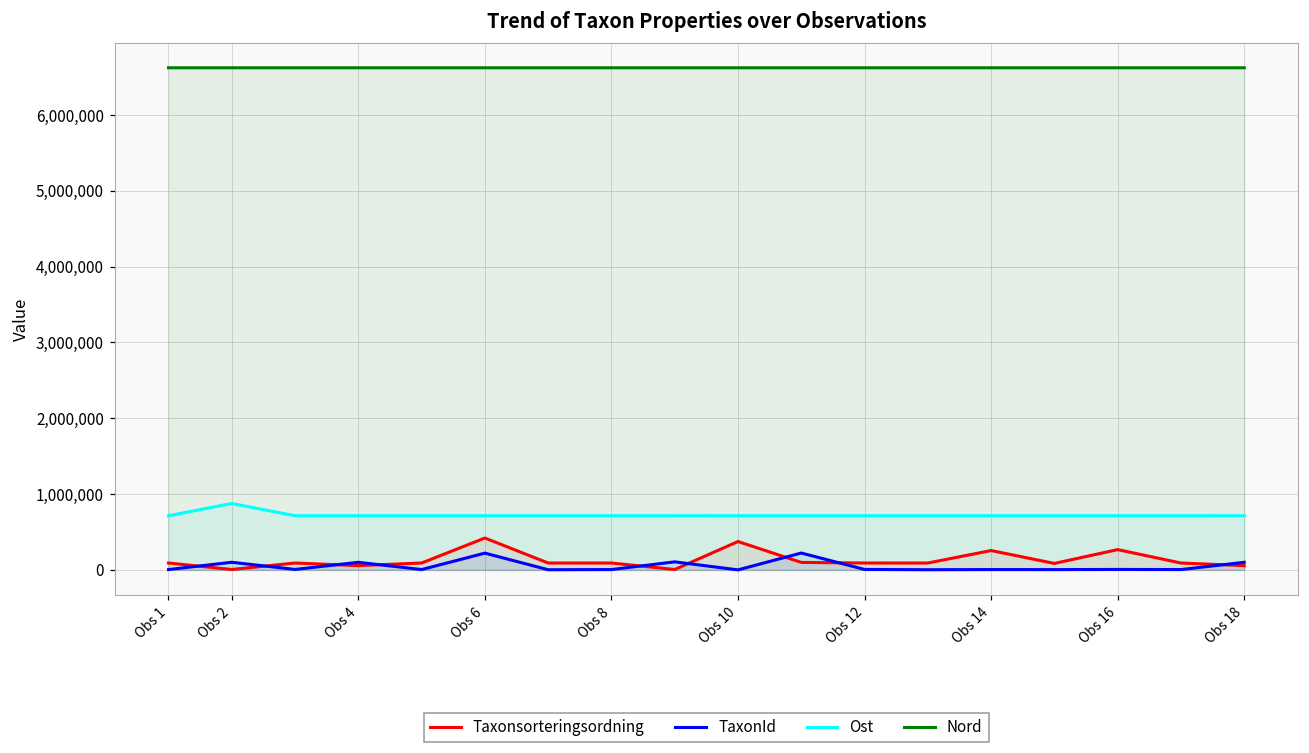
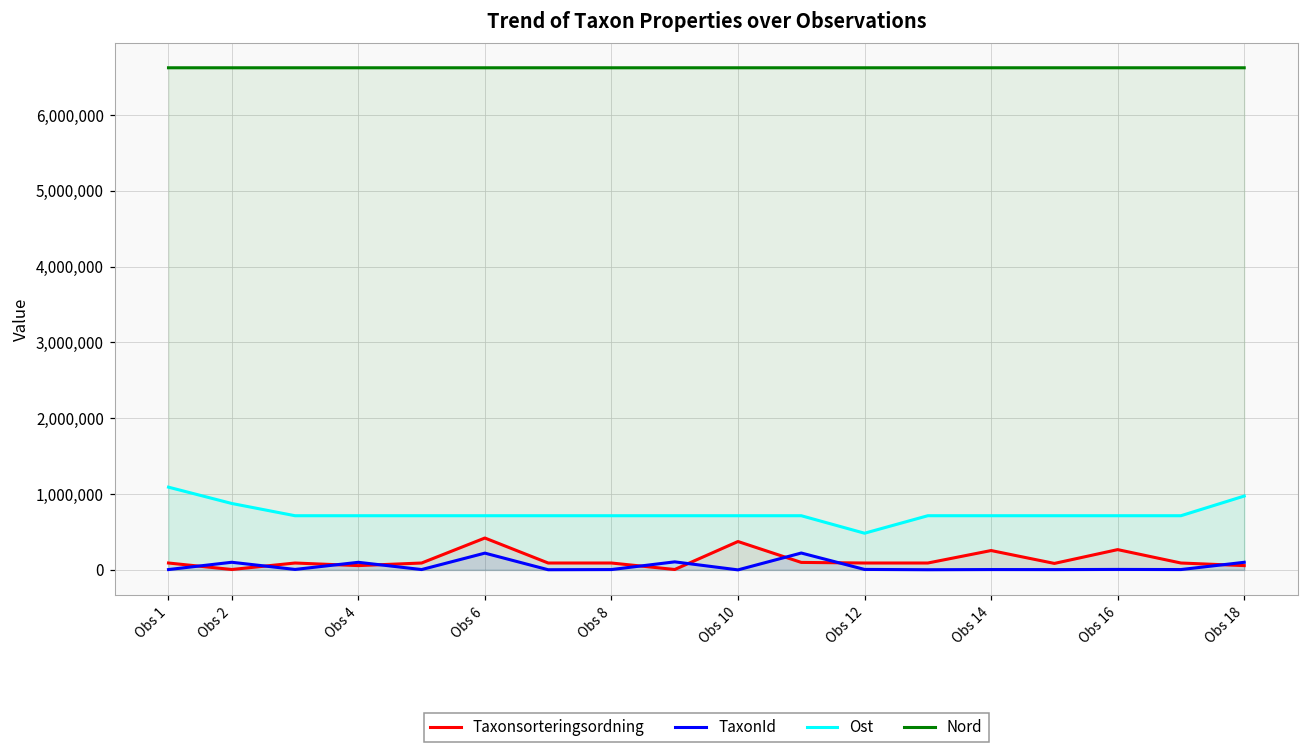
  {
    "Taxonsorteringsordning": {
      "Obs 1": "100,000",
      "Obs 2": "0",
      "Obs 4": "100,000",
      "Obs 6": "400,000",
      "Obs 8": "100,000",
      "Obs 10": "400,000",
      "Obs 12": "100,000",
      "Obs 14": "300,000",
      "Obs 16": "300,000",
      "Obs 18": "100,000"
    },
    "TaxonId": {
      "Obs 1": "0",
      "Obs 2": "100,000",
      "Obs 4": "100,000",
      "Obs 6": "200,000",
      "Obs 8": "0",
      "Obs 10": "0",
      "Obs 12": "0",
      "Obs 14": "0",
      "Obs 16": "0",
      "Obs 18": "100,000"
    },
    "Ost": {
-     "Obs 1": "700,000",
+     "Obs 1": "1,100,000",
      "Obs 2": "900,000",
      "Obs 4": "700,000",
      "Obs 6": "700,000",
      "Obs 8": "700,000",
      "Obs 10": "700,000",
-     "Obs 12": "700,000",
+     "Obs 12": "500,000",
      "Obs 14": "700,000",
      "Obs 16": "700,000",
-     "Obs 18": "700,000"
+     "Obs 18": "1,000,000"
    },
    "Nord": {
      "Obs 1": "6,600,000",
      "Obs 2": "6,600,000",
      "Obs 4": "6,600,000",
      "Obs 6": "6,600,000",
      "Obs 8": "6,600,000",
      "Obs 10": "6,600,000",
      "Obs 12": "6,600,000",
      "Obs 14": "6,600,000",
      "Obs 16": "6,600,000",
      "Obs 18": "6,600,000"
    }
  }
